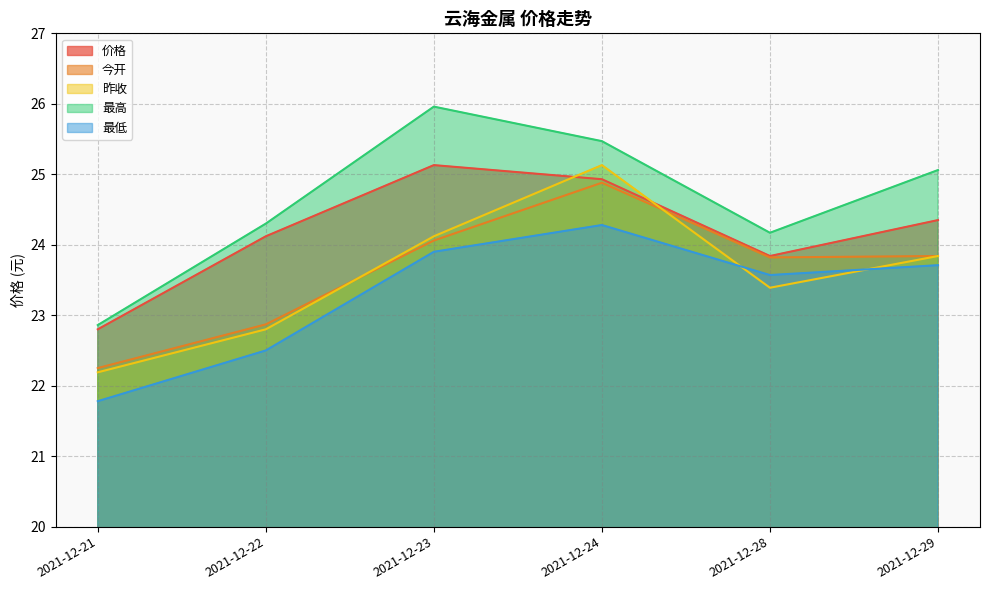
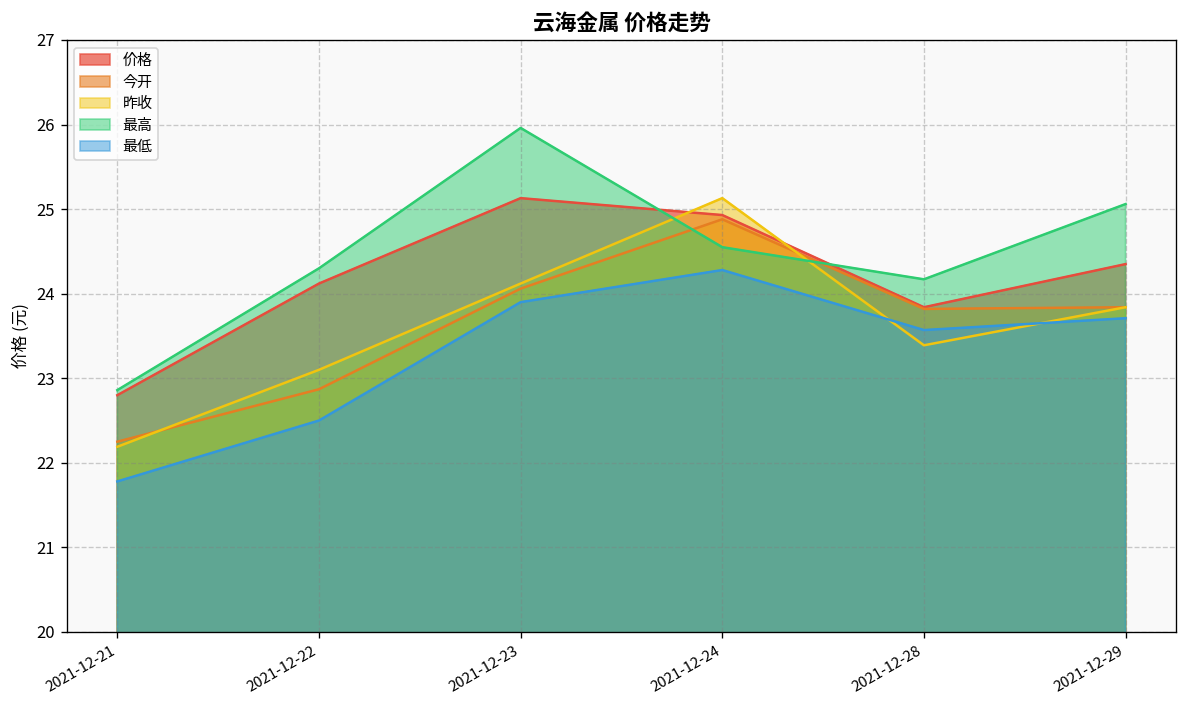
  {
    "昨收": {
      "2021-12-21": 22.2,
-     "2021-12-22": 22.8,
+     "2021-12-22": 23.1,
      "2021-12-23": 24.1,
      "2021-12-24": 25.1,
      "2021-12-28": 23.4
    },
    "最高": {
      "2021-12-21": 22.9,
      "2021-12-22": 24.3,
      "2021-12-23": 26.0,
-     "2021-12-24": 25.5,
+     "2021-12-24": 24.6,
      "2021-12-28": 24.2,
      "2021-12-29": 25.1
    },
    "最低": {
      "2021-12-21": 21.8,
      "2021-12-22": 22.5,
      "2021-12-23": 23.9,
      "2021-12-24": 24.3,
      "2021-12-28": 23.6,
      "2021-12-29": 23.7
    }
  }
